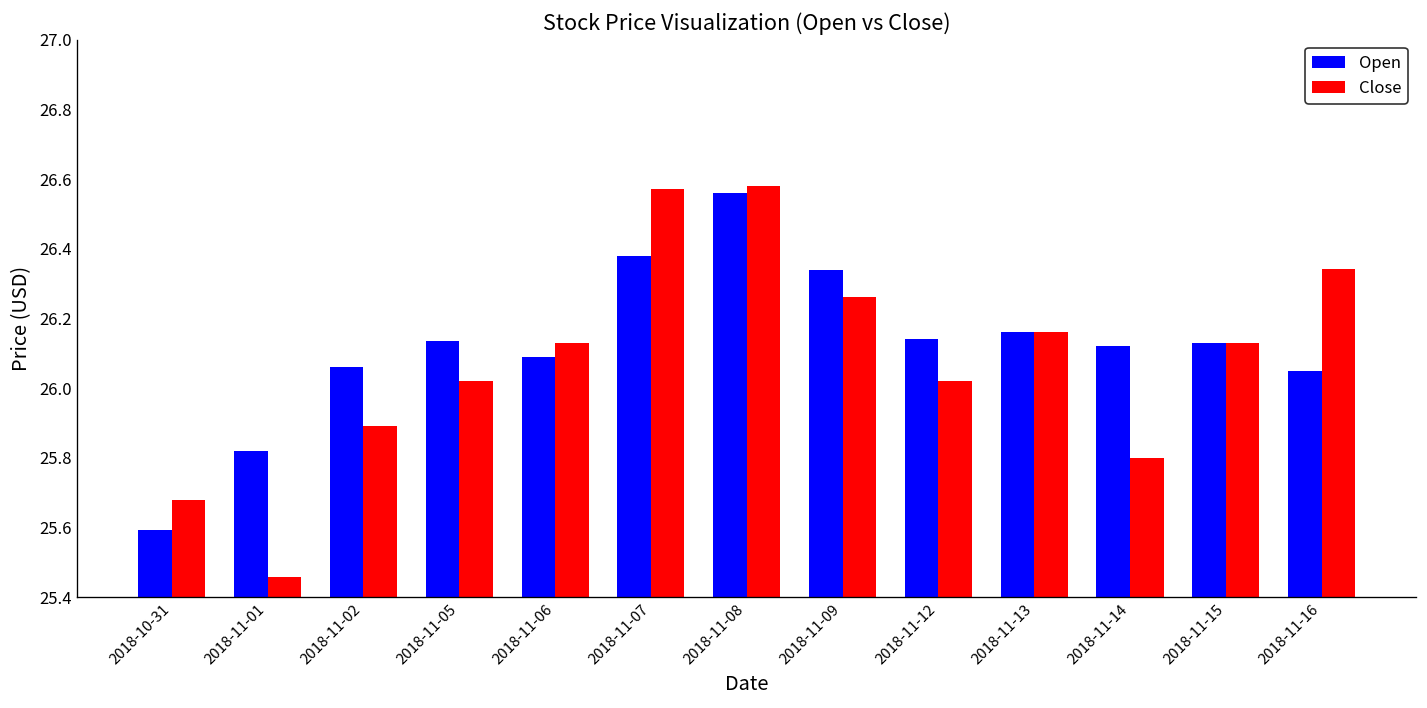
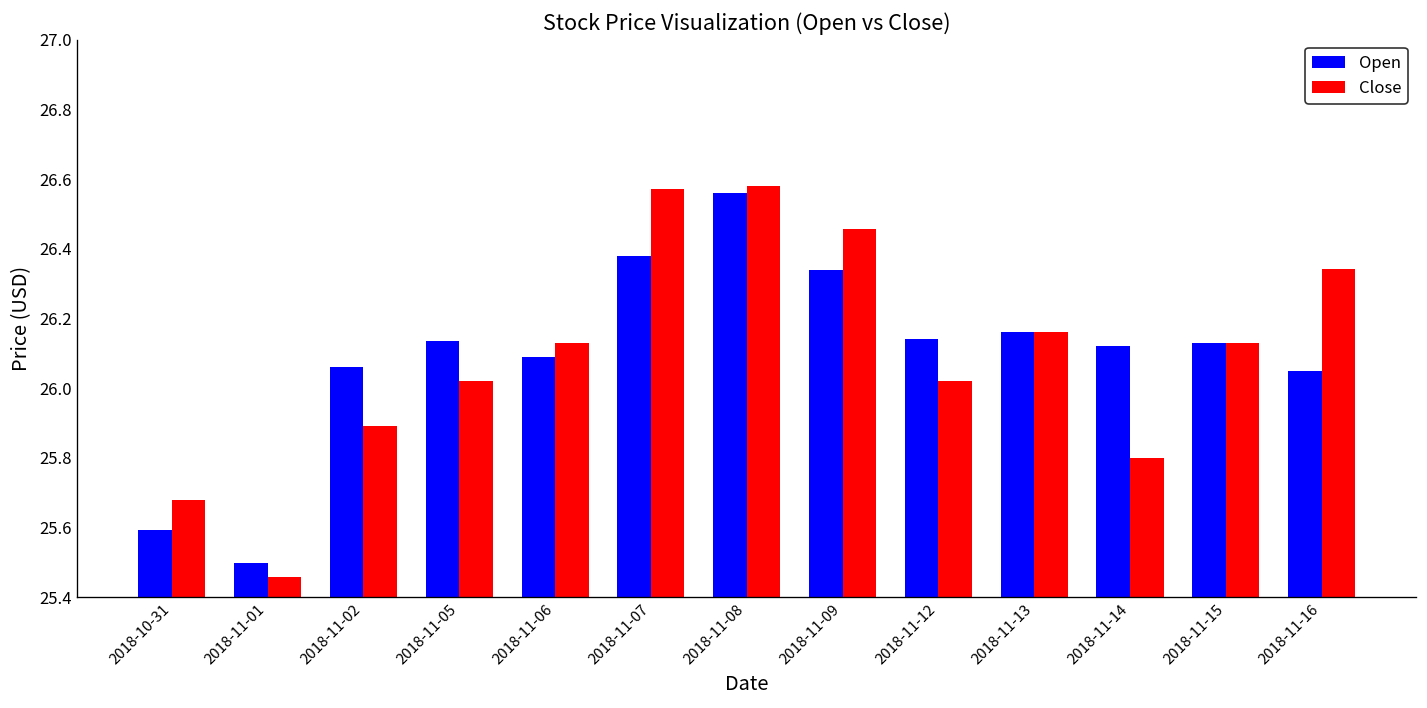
  {
    "Open": {
      "2018-10-31": 25.59,
-     "2018-11-01": 25.82,
+     "2018-11-01": 25.50,
      "2018-11-02": 26.06,
      "2018-11-05": 26.13,
      "2018-11-06": 26.09,
      "2018-11-07": 26.38,
      "2018-11-08": 26.56,
      "2018-11-09": 26.34,
      "2018-11-12": 26.14,
      "2018-11-13": 26.16,
      "2018-11-14": 26.12,
      "2018-11-15": 26.13,
      "2018-11-16": 26.05
    },
    "Close": {
      "2018-10-31": 25.68,
      "2018-11-01": 25.46,
      "2018-11-02": 25.89,
      "2018-11-05": 26.02,
      "2018-11-06": 26.13,
      "2018-11-07": 26.57,
      "2018-11-08": 26.58,
-     "2018-11-09": 26.26,
+     "2018-11-09": 26.46,
      "2018-11-12": 26.02,
      "2018-11-13": 26.16,
      "2018-11-14": 25.80,
      "2018-11-15": 26.13,
      "2018-11-16": 26.34
    }
  }
